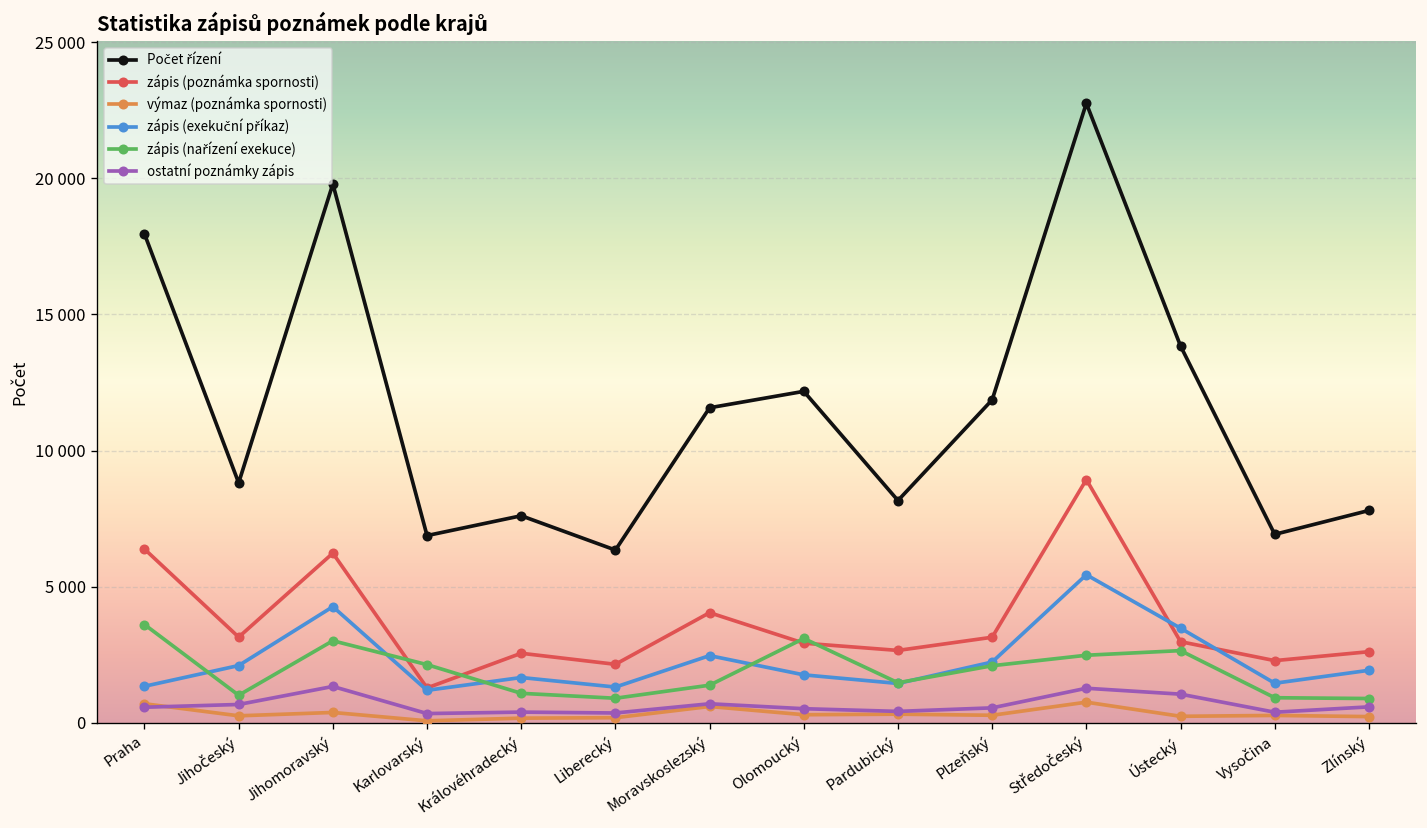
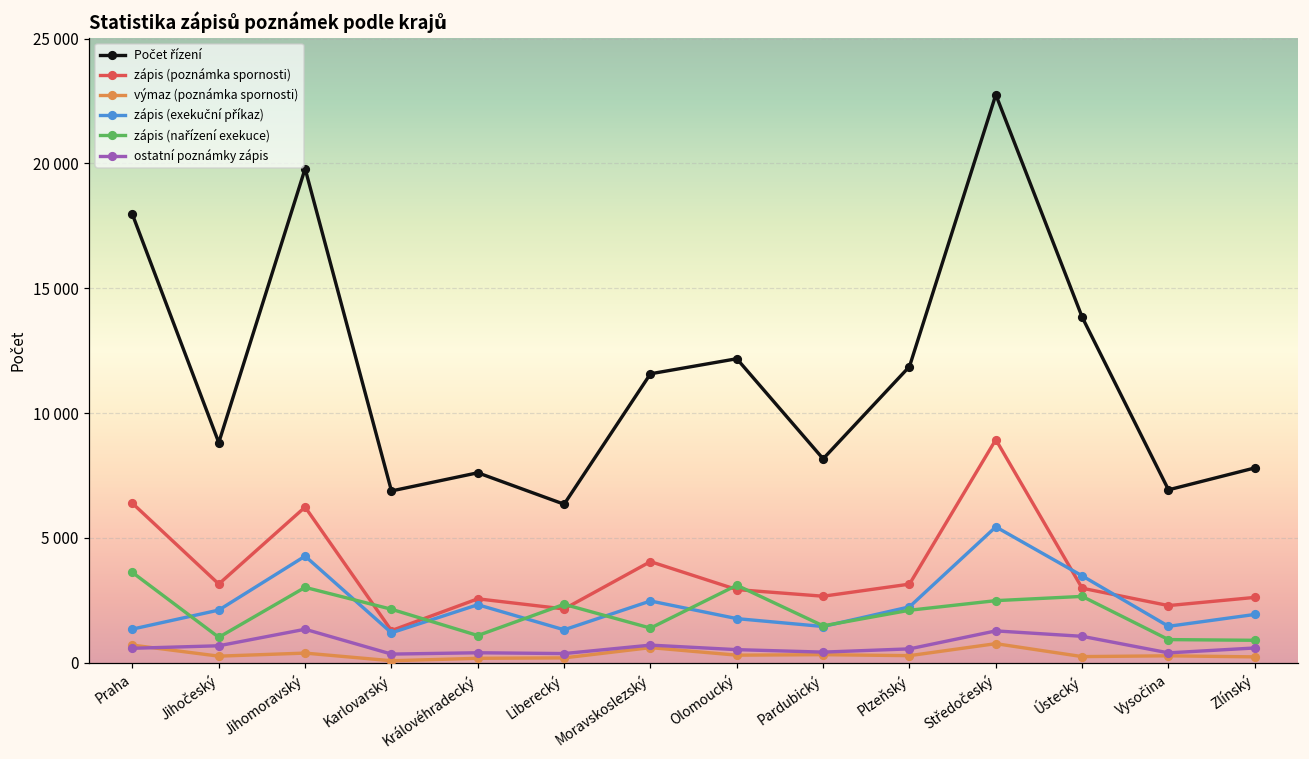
  {
    "Počet řízení": {
      "Praha": 18000,
      "Jihočeský": 8800,
      "Jihomoravský": 19800,
      "Karlovarský": 6900,
      "Královéhradecký": 7600,
      "Liberecký": 6300,
      "Moravskoslezský": 11600,
      "Olomoucký": 12200,
      "Pardubický": 8200,
      "Plzeňský": 11900,
      "Středočeský": 22800,
      "Ústecký": 13800,
      "Vysočina": 6900,
      "Zlínský": 7800
    },
    "zápis (exekuční příkaz)": {
      "Praha": 1300,
      "Jihočeský": 2100,
      "Jihomoravský": 4300,
-     "Královéhradecký": 1700,
+     "Královéhradecký": 2300,
      "Liberecký": 1300,
      "Moravskoslezský": 2500,
      "Olomoucký": 1800,
      "Plzeňský": 2200,
      "Středočeský": 5400,
      "Ústecký": 3500,
      "Vysočina": 1500,
      "Zlínský": 1900
    },
    "zápis (nařízení exekuce)": {
      "Praha": 3600,
      "Jihočeský": 1000,
      "Jihomoravský": 3000,
      "Karlovarský": 2100,
      "Královéhradecký": 1100,
-     "Liberecký": 900,
+     "Liberecký": 2300,
      "Moravskoslezský": 1400,
      "Olomoucký": 3100,
      "Plzeňský": 2100,
      "Středočeský": 2500,
      "Ústecký": 2700,
      "Vysočina": 900,
      "Zlínský": 900
    },
    "ostatní poznámky zápis": {
      "Praha": 600,
      "Jihočeský": 700,
      "Jihomoravský": 1300,
      "Karlovarský": 300,
      "Královéhradecký": 400,
      "Liberecký": 400,
      "Olomoucký": 500,
      "Plzeňský": 600,
      "Středočeský": 1300,
      "Ústecký": 1100,
      "Vysočina": 400,
      "Zlínský": 600
    }
  }
